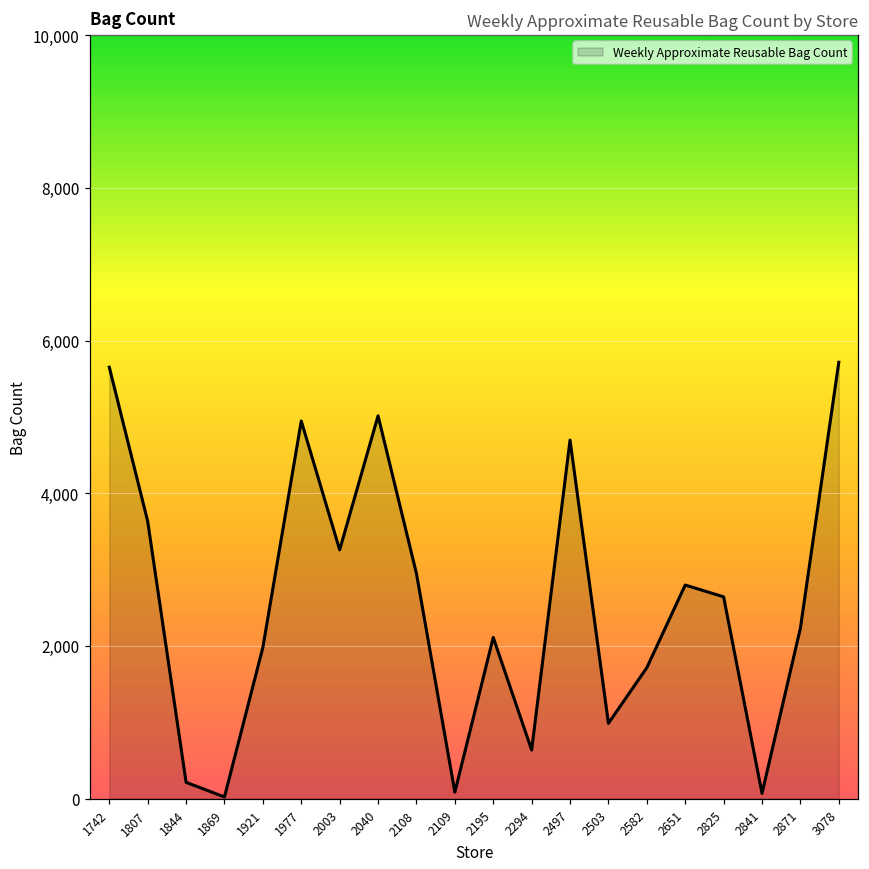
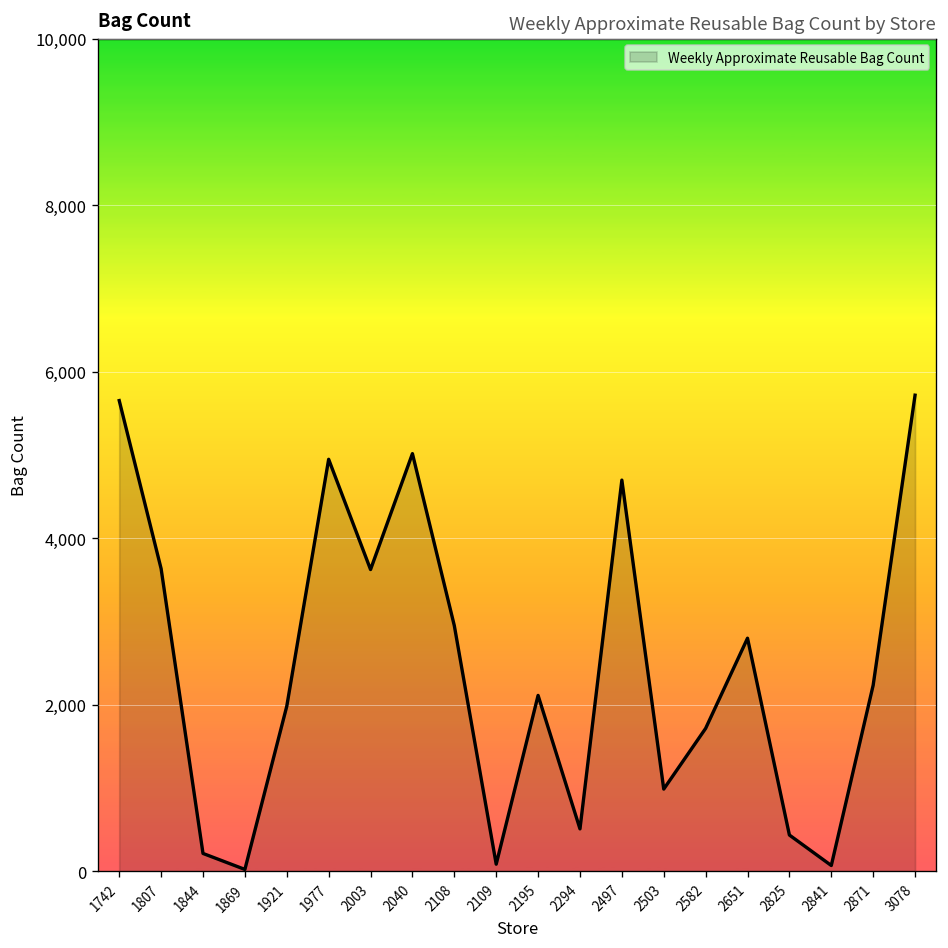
  {
    "1742": "5,700",
    "1807": "3,600",
    "1844": "200",
    "1869": "0",
    "1921": "2,000",
    "1977": "4,900",
-   "2003": "3,300",
+   "2003": "3,600",
    "2040": "5,000",
    "2108": "2,900",
    "2109": "100",
    "2195": "2,100",
-   "2294": "600",
+   "2294": "500",
    "2497": "4,700",
    "2503": "1,000",
    "2582": "1,700",
    "2651": "2,800",
-   "2825": "2,600",
+   "2825": "400",
    "2841": "100",
    "2871": "2,200",
    "3078": "5,700"
  }
